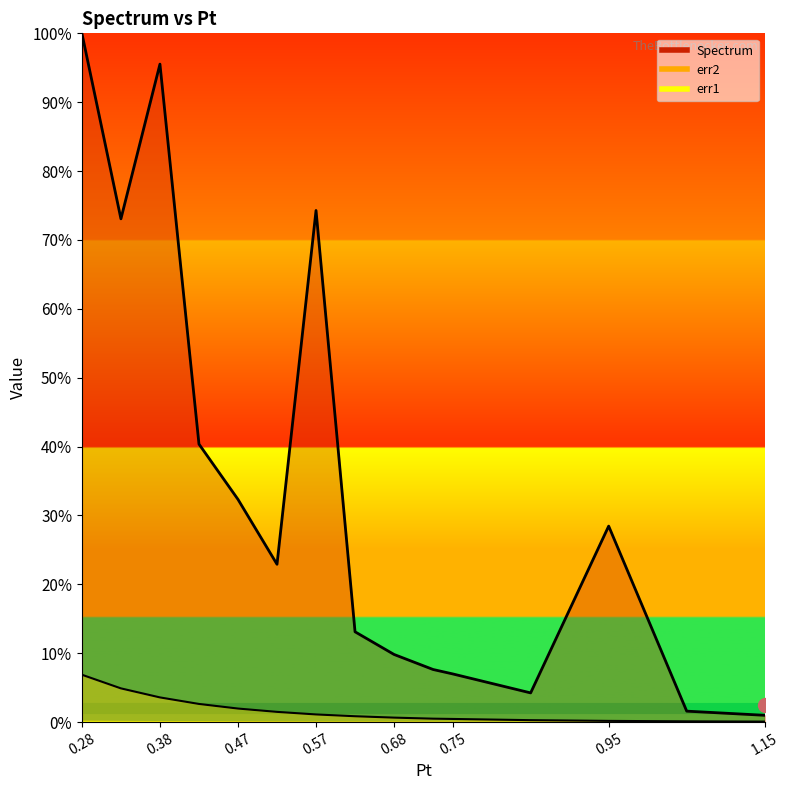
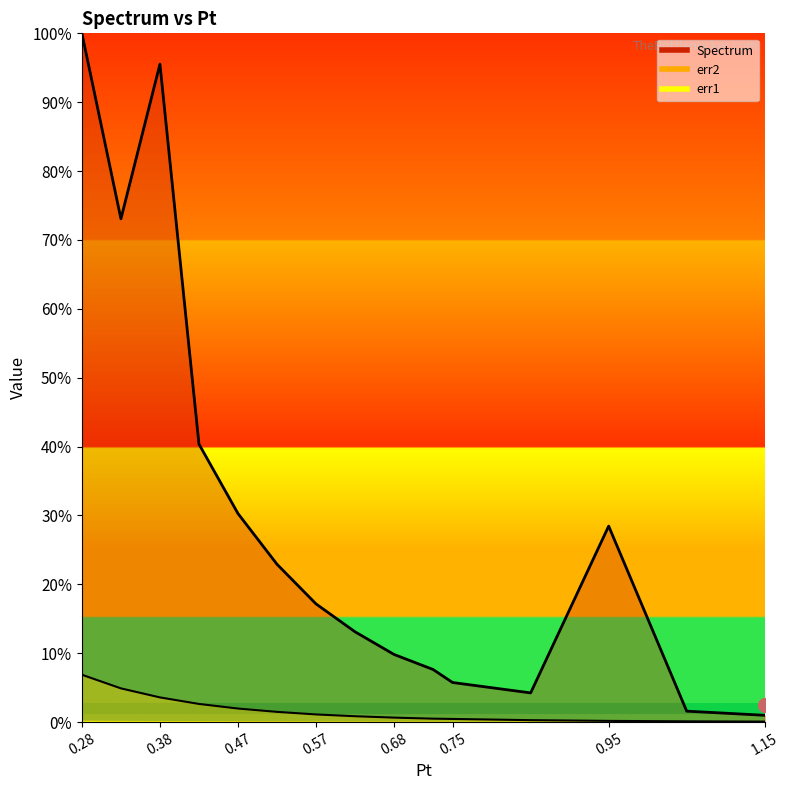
  {
    "Spectrum": {
      "0.28": "100%",
      "0.38": "96%",
-     "0.47": "32%",
-     "0.57": "74%",
+     "0.47": "30%",
+     "0.57": "17%",
      "0.68": "10%",
-     "0.75": "7%",
+     "0.75": "6%",
      "0.95": "28%",
      "1.15": "1%"
    }
  }
